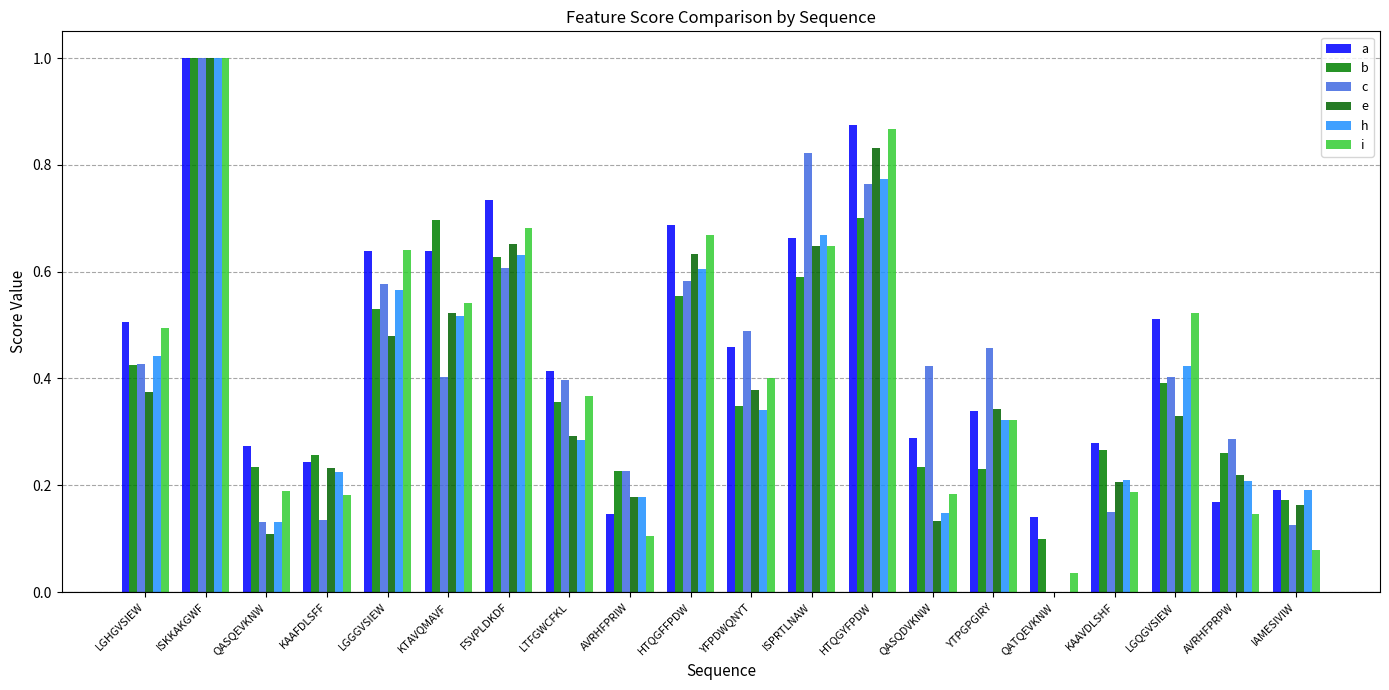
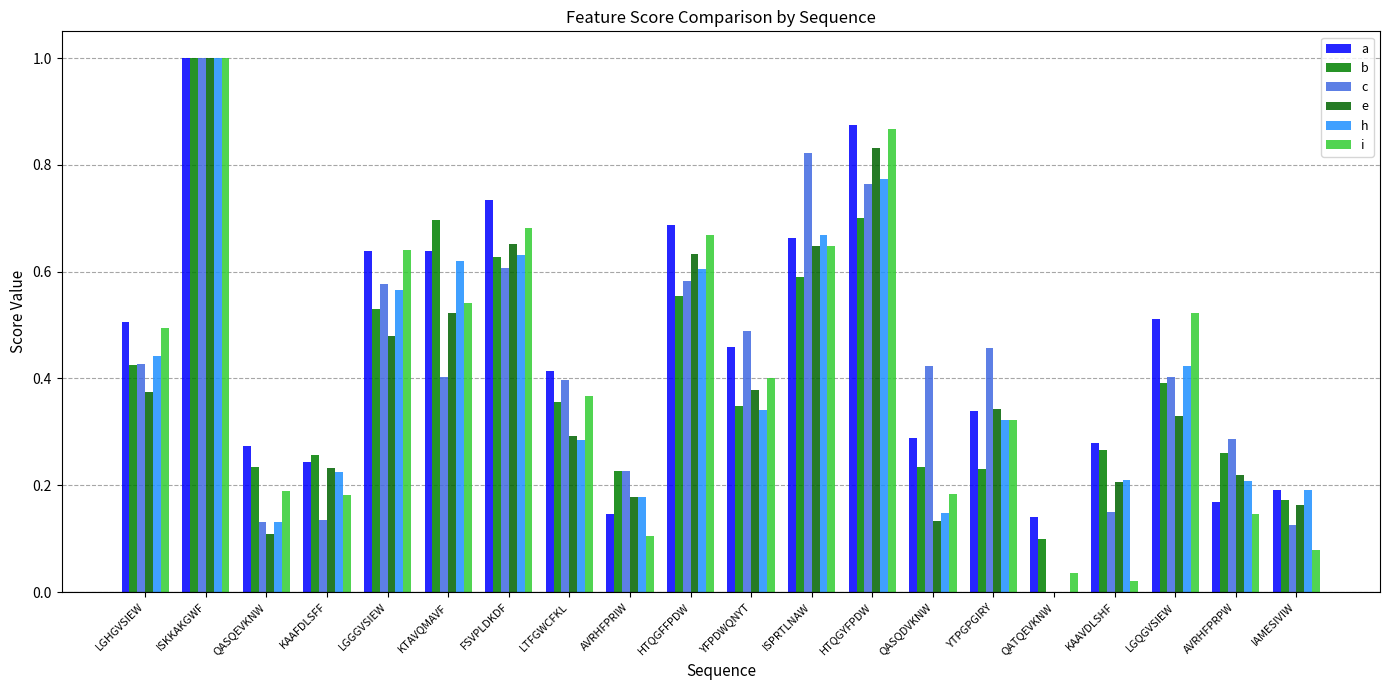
  {
    "a": {
      "LGHGVSIEW": 0.51,
      "ISKKAKGWF": 1.00,
      "QASQEVKNW": 0.27,
      "KAAFDLSFF": 0.24,
      "LGGGVSIEW": 0.64,
      "KTAVQMAVF": 0.64,
      "FSVPLDKDF": 0.73,
      "LTFGWCFKL": 0.41,
      "AVRHFPRIW": 0.15,
      "HTQGFFPDW": 0.69,
      "YFPDWQNYT": 0.46,
      "ISPRTLNAW": 0.66,
      "HTQGYFPDW": 0.87,
      "QASQDVKNW": 0.29,
      "YTPGPGIRY": 0.34,
      "QATQEVKNW": 0.14,
      "KAAVDLSHF": 0.28,
      "LGQGVSIEW": 0.51,
      "AVRHFPRPW": 0.17,
      "IAMESIVIW": 0.19
    },
    "c": {
      "LGHGVSIEW": 0.43,
      "ISKKAKGWF": 1.00,
      "QASQEVKNW": 0.13,
      "KAAFDLSFF": 0.14,
      "LGGGVSIEW": 0.58,
      "KTAVQMAVF": 0.40,
      "FSVPLDKDF": 0.61,
      "LTFGWCFKL": 0.40,
      "AVRHFPRIW": 0.23,
      "HTQGFFPDW": 0.58,
      "YFPDWQNYT": 0.49,
      "ISPRTLNAW": 0.82,
      "HTQGYFPDW": 0.76,
      "QASQDVKNW": 0.42,
      "YTPGPGIRY": 0.46,
      "QATQEVKNW": 0.00,
      "KAAVDLSHF": 0.15,
      "LGQGVSIEW": 0.40,
      "AVRHFPRPW": 0.29,
      "IAMESIVIW": 0.13
    },
    "h": {
      "LGHGVSIEW": 0.44,
      "ISKKAKGWF": 1.00,
      "QASQEVKNW": 0.13,
      "KAAFDLSFF": 0.22,
      "LGGGVSIEW": 0.56,
-     "KTAVQMAVF": 0.52,
+     "KTAVQMAVF": 0.62,
      "FSVPLDKDF": 0.63,
      "LTFGWCFKL": 0.29,
      "AVRHFPRIW": 0.18,
      "HTQGFFPDW": 0.60,
      "YFPDWQNYT": 0.34,
      "ISPRTLNAW": 0.67,
      "HTQGYFPDW": 0.77,
      "QASQDVKNW": 0.15,
      "YTPGPGIRY": 0.32,
      "QATQEVKNW": 0.00,
      "KAAVDLSHF": 0.21,
      "LGQGVSIEW": 0.42,
      "AVRHFPRPW": 0.21,
      "IAMESIVIW": 0.19
    },
    "i": {
      "LGHGVSIEW": 0.49,
      "ISKKAKGWF": 1.00,
      "QASQEVKNW": 0.19,
      "KAAFDLSFF": 0.18,
      "LGGGVSIEW": 0.64,
      "KTAVQMAVF": 0.54,
      "FSVPLDKDF": 0.68,
      "LTFGWCFKL": 0.37,
      "AVRHFPRIW": 0.10,
      "HTQGFFPDW": 0.67,
      "YFPDWQNYT": 0.40,
      "ISPRTLNAW": 0.65,
      "HTQGYFPDW": 0.87,
      "QASQDVKNW": 0.18,
      "YTPGPGIRY": 0.32,
      "QATQEVKNW": 0.04,
-     "KAAVDLSHF": 0.19,
+     "KAAVDLSHF": 0.02,
      "LGQGVSIEW": 0.52,
      "AVRHFPRPW": 0.15,
      "IAMESIVIW": 0.08
    }
  }
